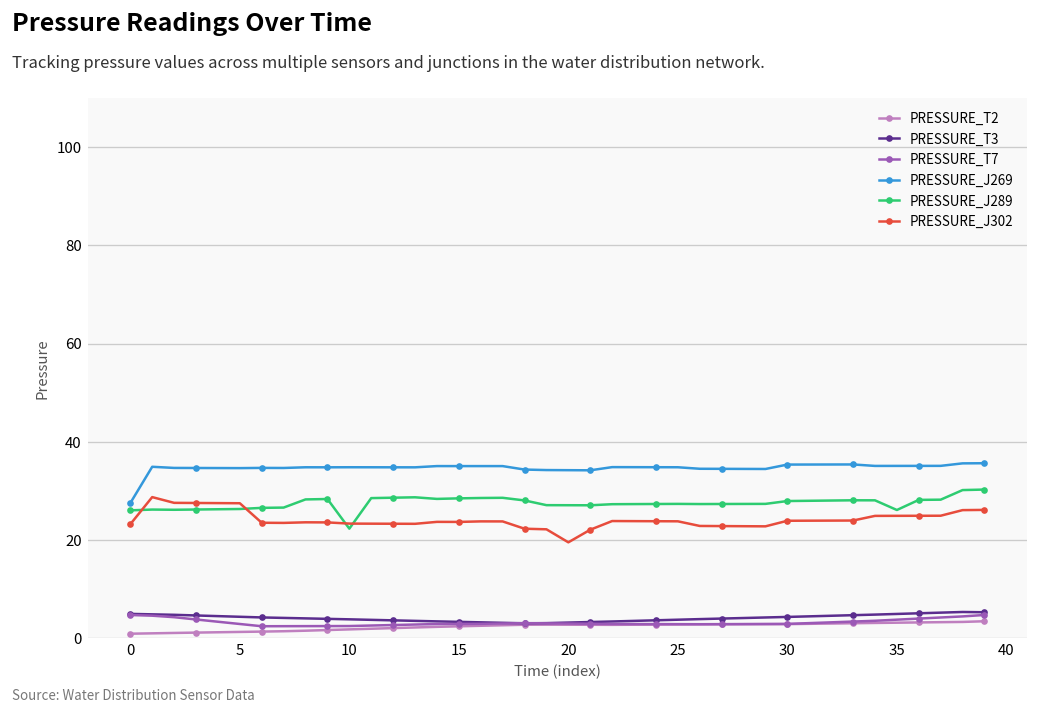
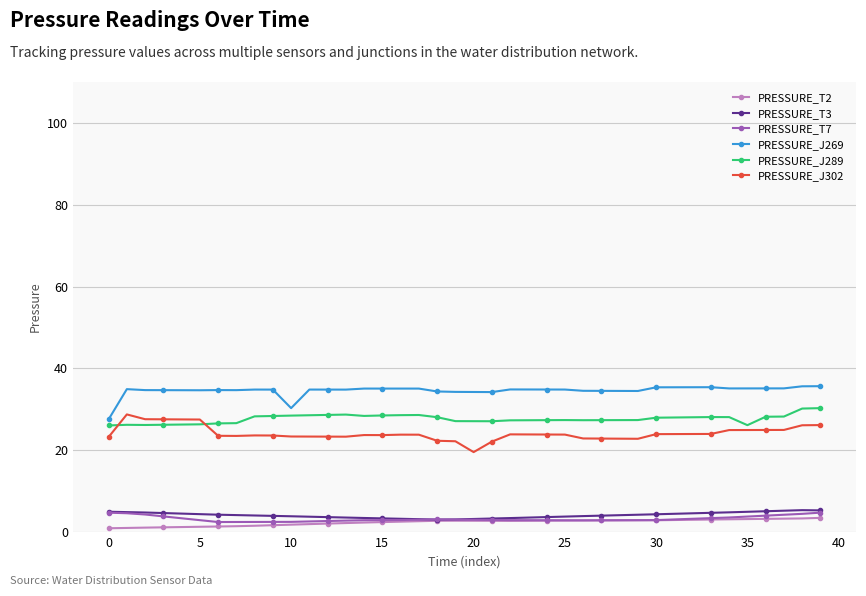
  {
    "PRESSURE_T3": {
      "5": 4,
      "10": 4,
      "25": 4,
      "30": 4,
      "35": 5
    },
    "PRESSURE_J269": {
      "0": 28,
      "5": 35,
-     "10": 35,
+     "10": 30,
      "15": 35,
      "20": 34,
      "25": 35,
      "30": 35,
      "35": 35
    },
    "PRESSURE_J289": {
      "0": 26,
      "5": 26,
-     "10": 22,
+     "10": 28,
      "15": 28,
      "20": 27,
      "25": 27,
      "30": 28,
      "35": 26
    },
    "PRESSURE_J302": {
      "0": 23,
      "5": 27,
      "10": 23,
      "15": 24,
      "20": 20,
      "25": 24,
      "30": 24,
      "35": 25
    }
  }
